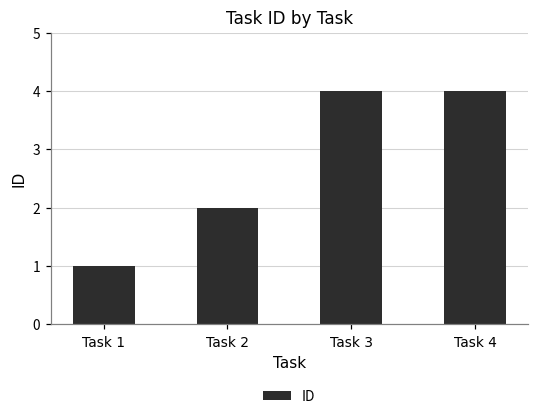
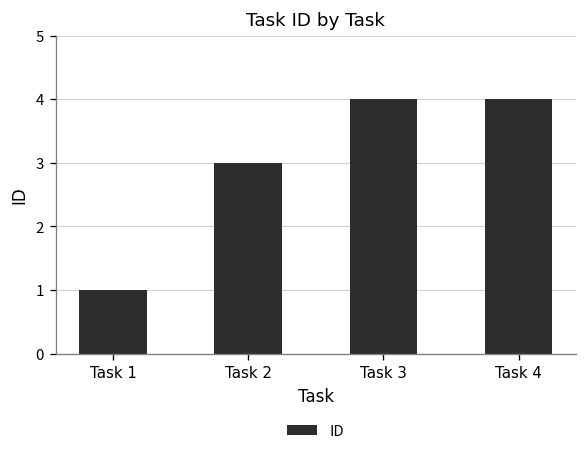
  {
    "Task 1": 1,
-   "Task 2": 2,
+   "Task 2": 3,
    "Task 3": 4,
    "Task 4": 4
  }
